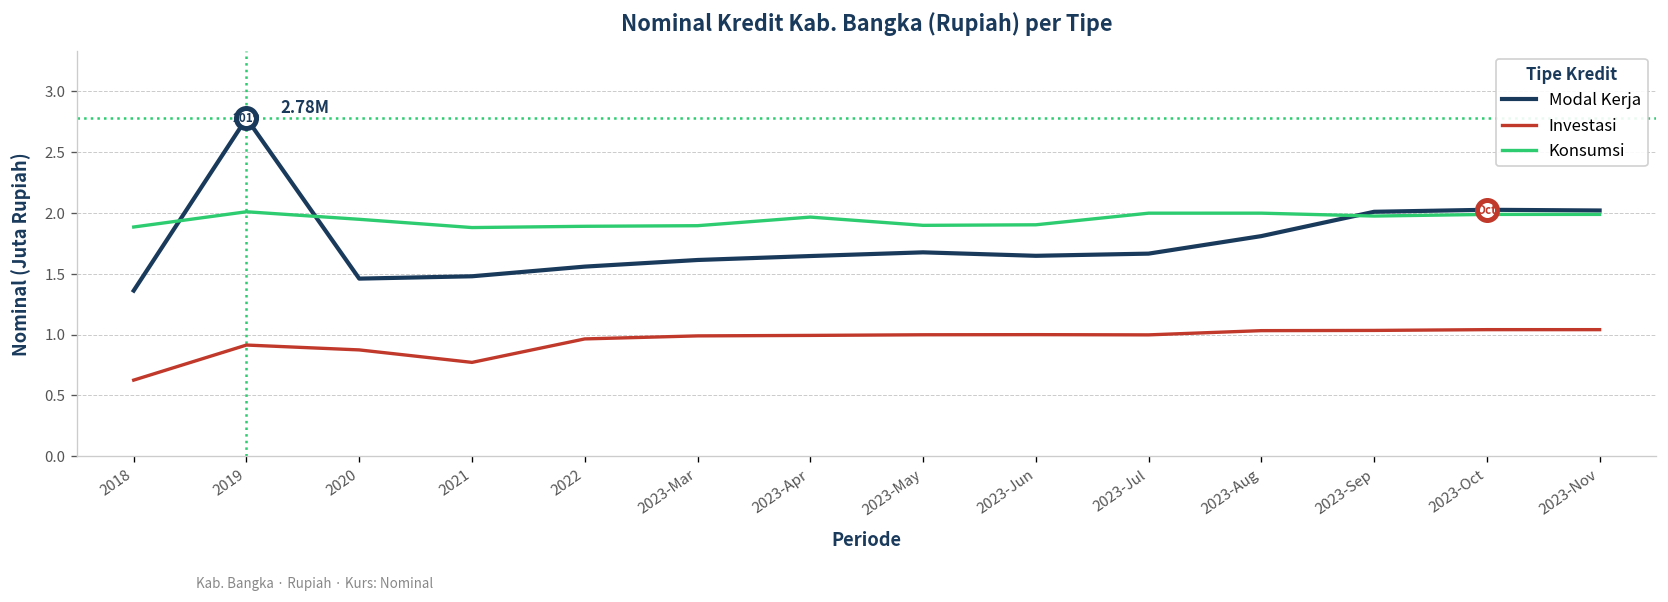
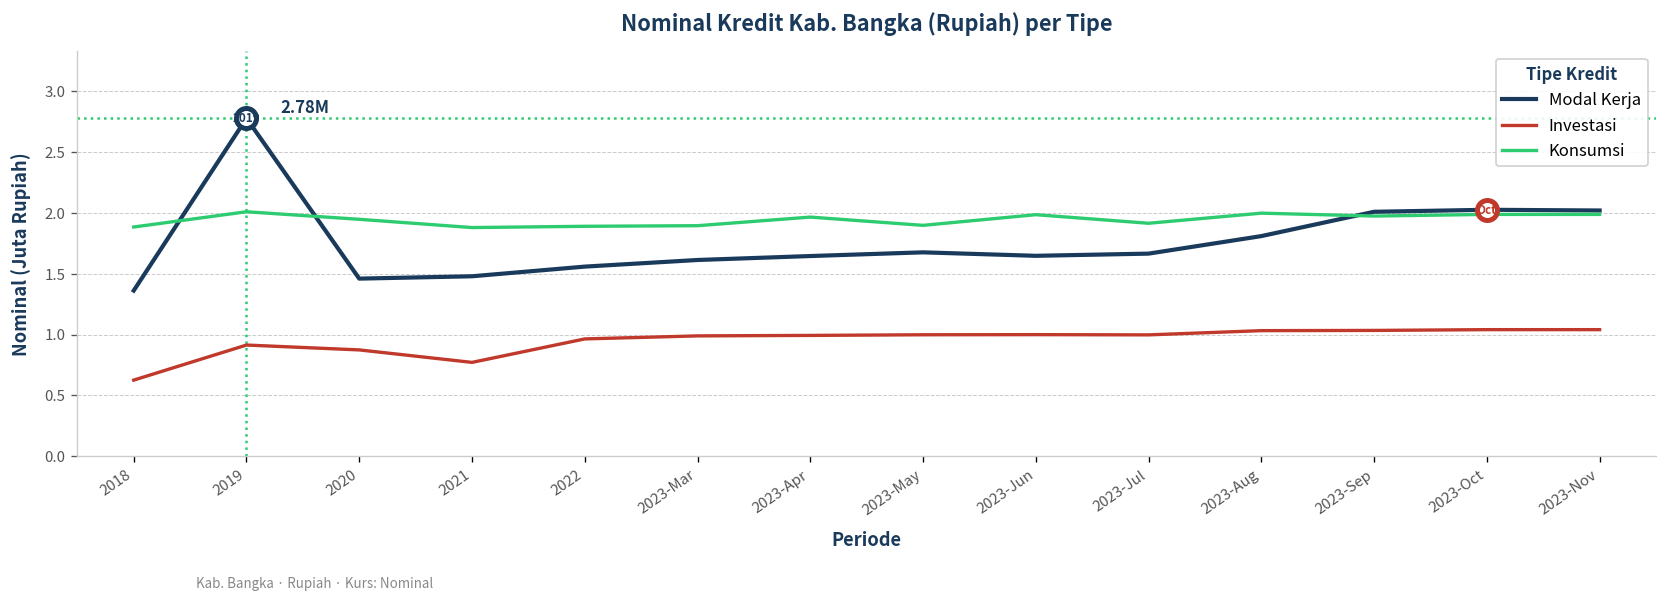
  {
    "Konsumsi": {
      "2018": 1.88,
      "2019": 2.01,
      "2020": 1.95,
      "2021": 1.88,
      "2022": 1.89,
      "2023-Mar": 1.90,
      "2023-Apr": 1.97,
      "2023-May": 1.90,
-     "2023-Jun": 1.90,
-     "2023-Jul": 2.00,
+     "2023-Jun": 1.99,
+     "2023-Jul": 1.92,
      "2023-Aug": 2.00,
      "2023-Sep": 1.97,
      "2023-Oct": 1.99,
      "2023-Nov": 1.99
    }
  }
